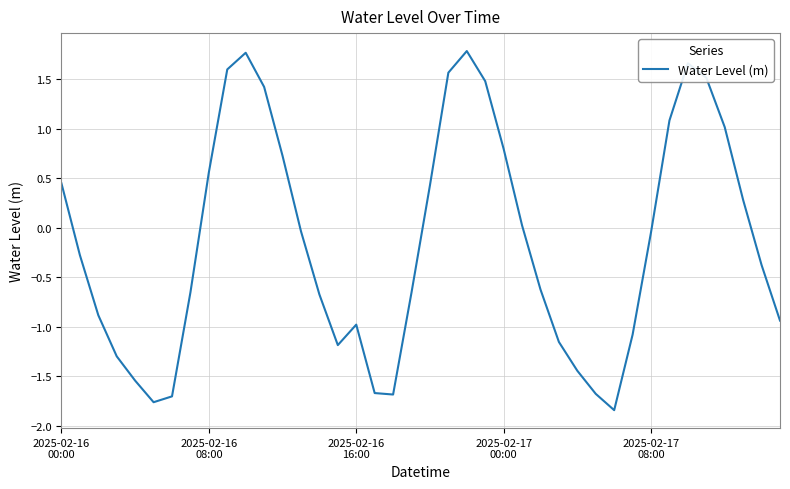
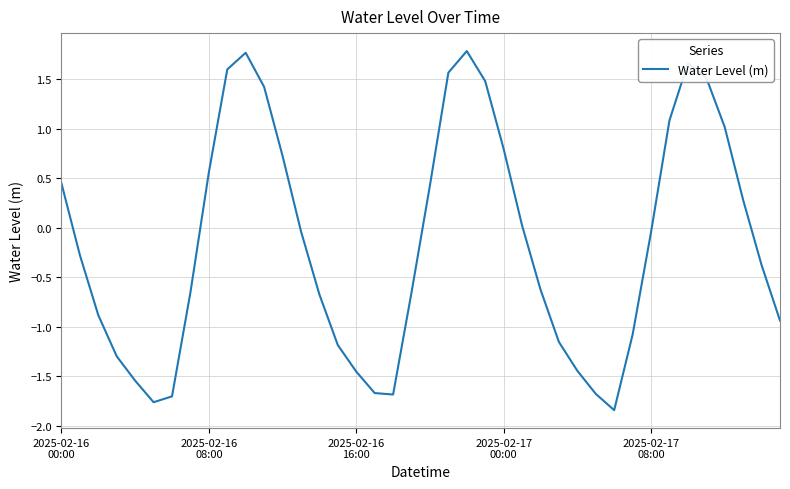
  {
    "2025-02-16 00:00": 0.4,
    "2025-02-16 08:00": 0.6,
-   "2025-02-16 16:00": -1.0,
+   "2025-02-16 16:00": -1.5,
    "2025-02-17 00:00": 0.8,
    "2025-02-17 08:00": 0.0
  }
